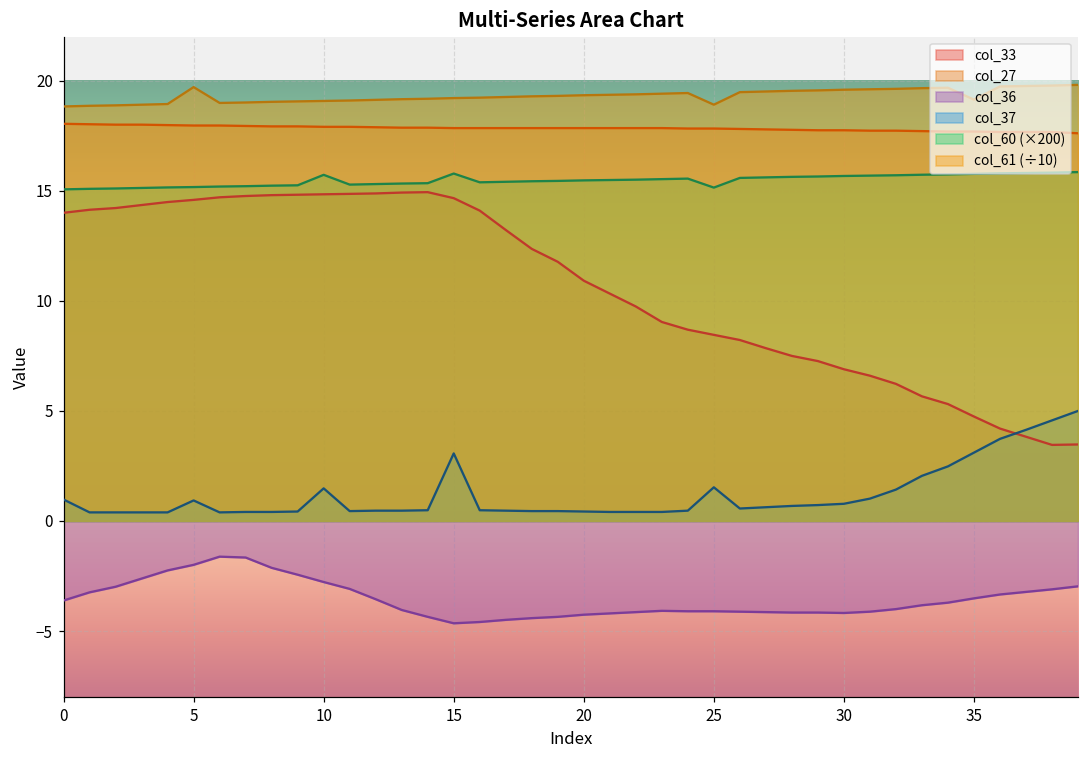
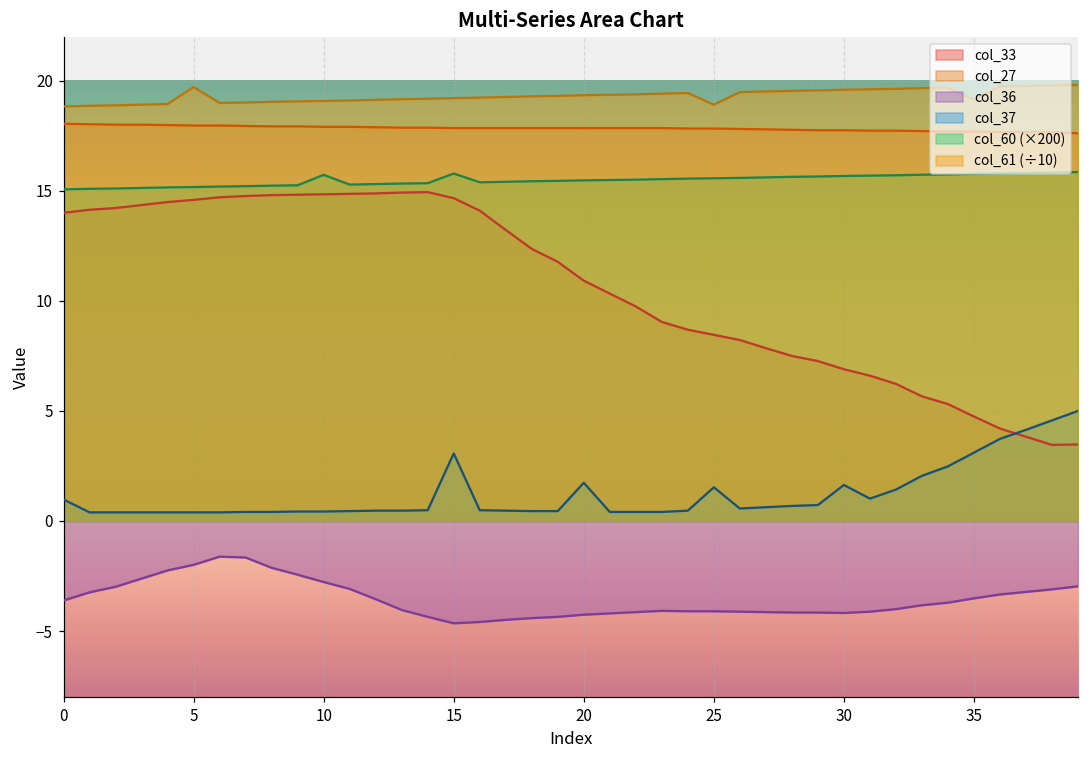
  {
    "col_37": {
      "0": 1.0,
-     "5": 0.9,
-     "10": 1.5,
+     "5": 0.4,
+     "10": 0.4,
      "15": 3.1,
-     "20": 0.4,
+     "20": 1.7,
      "25": 1.5,
-     "30": 0.8,
+     "30": 1.6,
      "35": 3.1
    },
    "col_60 (×200)": {
      "0": 15.1,
      "5": 15.2,
      "10": 15.7,
      "15": 15.8,
      "20": 15.5,
-     "25": 15.1,
+     "25": 15.6,
      "30": 15.7
    }
  }
